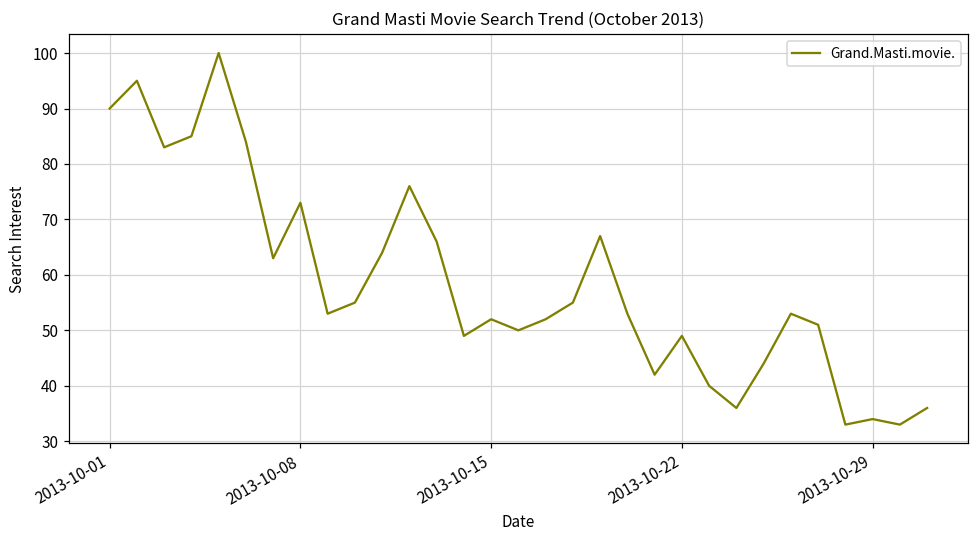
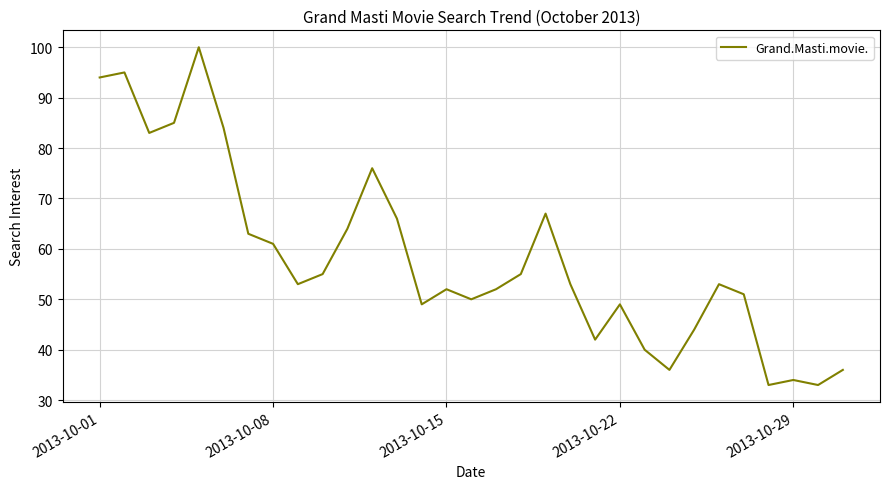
  {
-   "2013-10-01": 90,
-   "2013-10-08": 73,
+   "2013-10-01": 94,
+   "2013-10-08": 61,
    "2013-10-15": 52,
    "2013-10-22": 49,
    "2013-10-29": 34
  }
